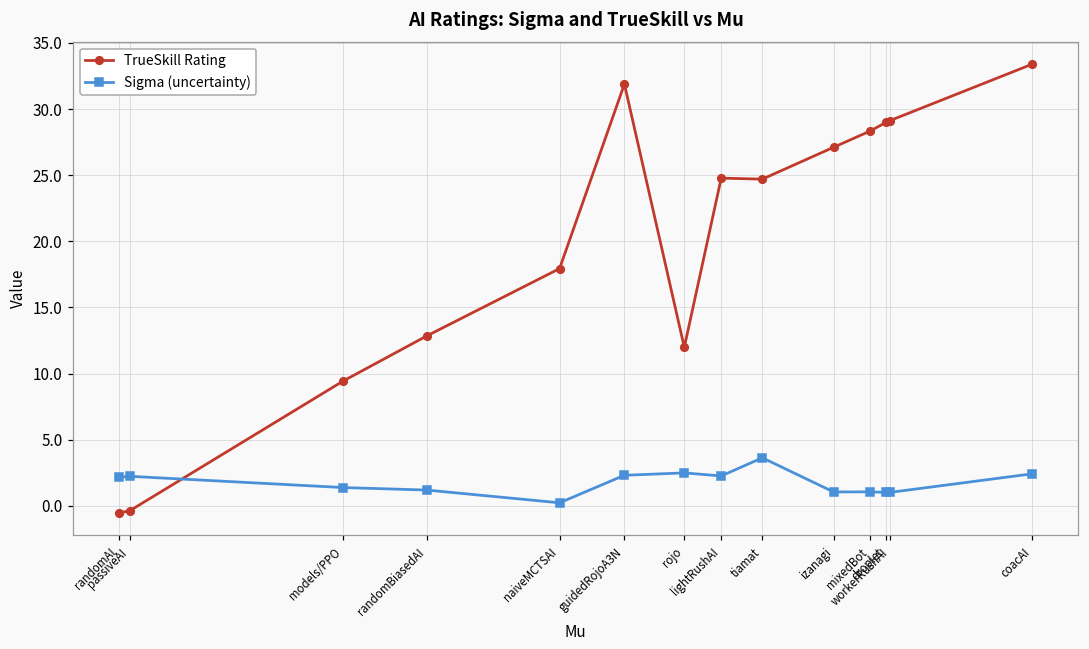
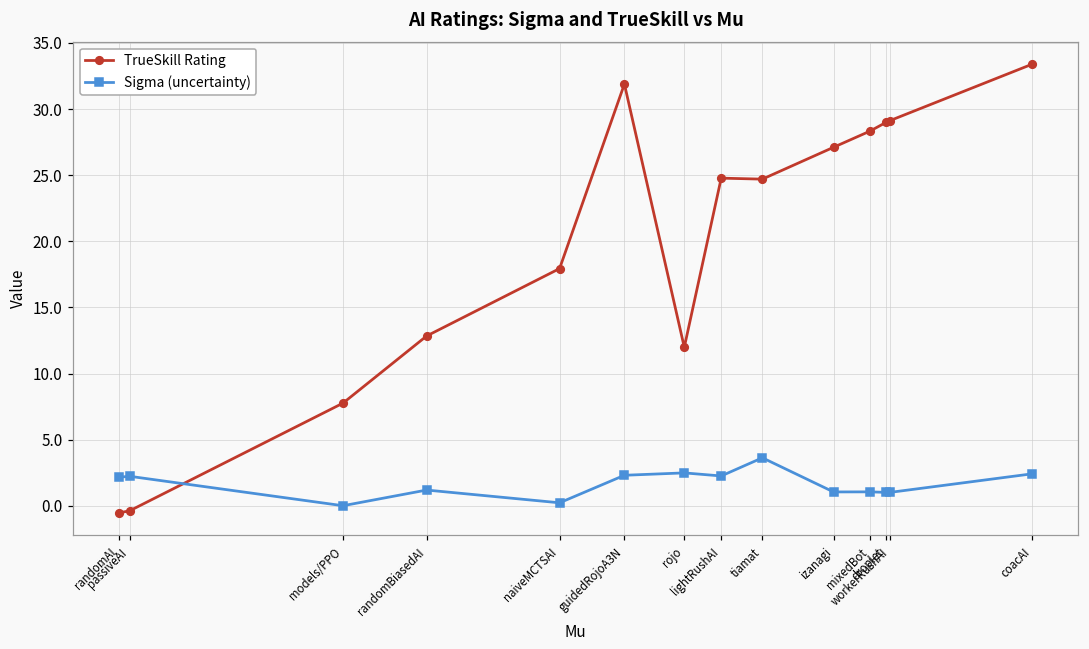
  {
    "TrueSkill Rating": {
      "randomAI": -0.5,
      "passiveAI": -0.4,
-     "models/PPO": 9.4,
+     "models/PPO": 7.8,
      "randomBiasedAI": 12.8,
      "naiveMCTSAI": 17.9,
      "guidedRojoA3N": 31.9,
      "rojo": 12.0,
      "lightRushAI": 24.8,
      "tiamat": 24.7,
      "izanagi": 27.1,
      "mixedBot": 28.3,
      "droplet": 29.0,
      "workerRushAI": 29.1,
      "coacAI": 33.4
    },
    "Sigma (uncertainty)": {
      "randomAI": 2.2,
      "passiveAI": 2.2,
-     "models/PPO": 1.4,
+     "models/PPO": 0.0,
      "randomBiasedAI": 1.2,
      "naiveMCTSAI": 0.2,
      "guidedRojoA3N": 2.3,
      "rojo": 2.5,
      "lightRushAI": 2.3,
      "tiamat": 3.6,
      "izanagi": 1.0,
      "mixedBot": 1.1,
      "droplet": 1.0,
      "workerRushAI": 1.0,
      "coacAI": 2.4
    }
  }
